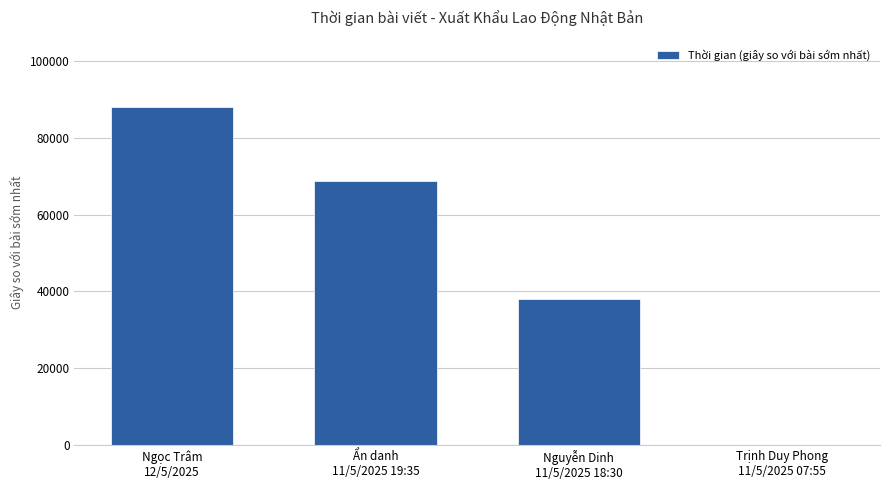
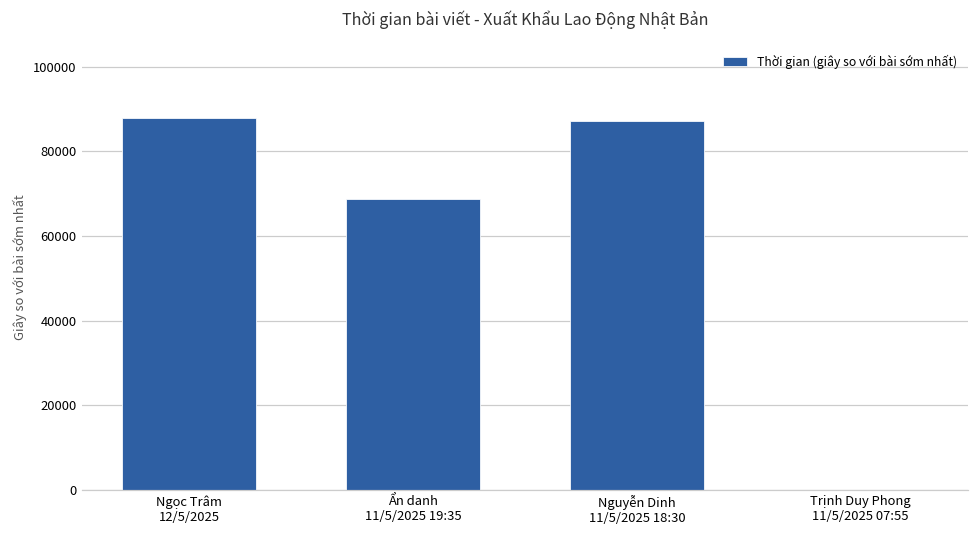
  {
    "Ngọc Trâm 12/5/2025": 88000,
    "Ẩn danh 11/5/2025 19:35": 69000,
-   "Nguyễn Dinh 11/5/2025 18:30": 38000,
+   "Nguyễn Dinh 11/5/2025 18:30": 87000,
    "Trịnh Duy Phong 11/5/2025 07:55": 0
  }
